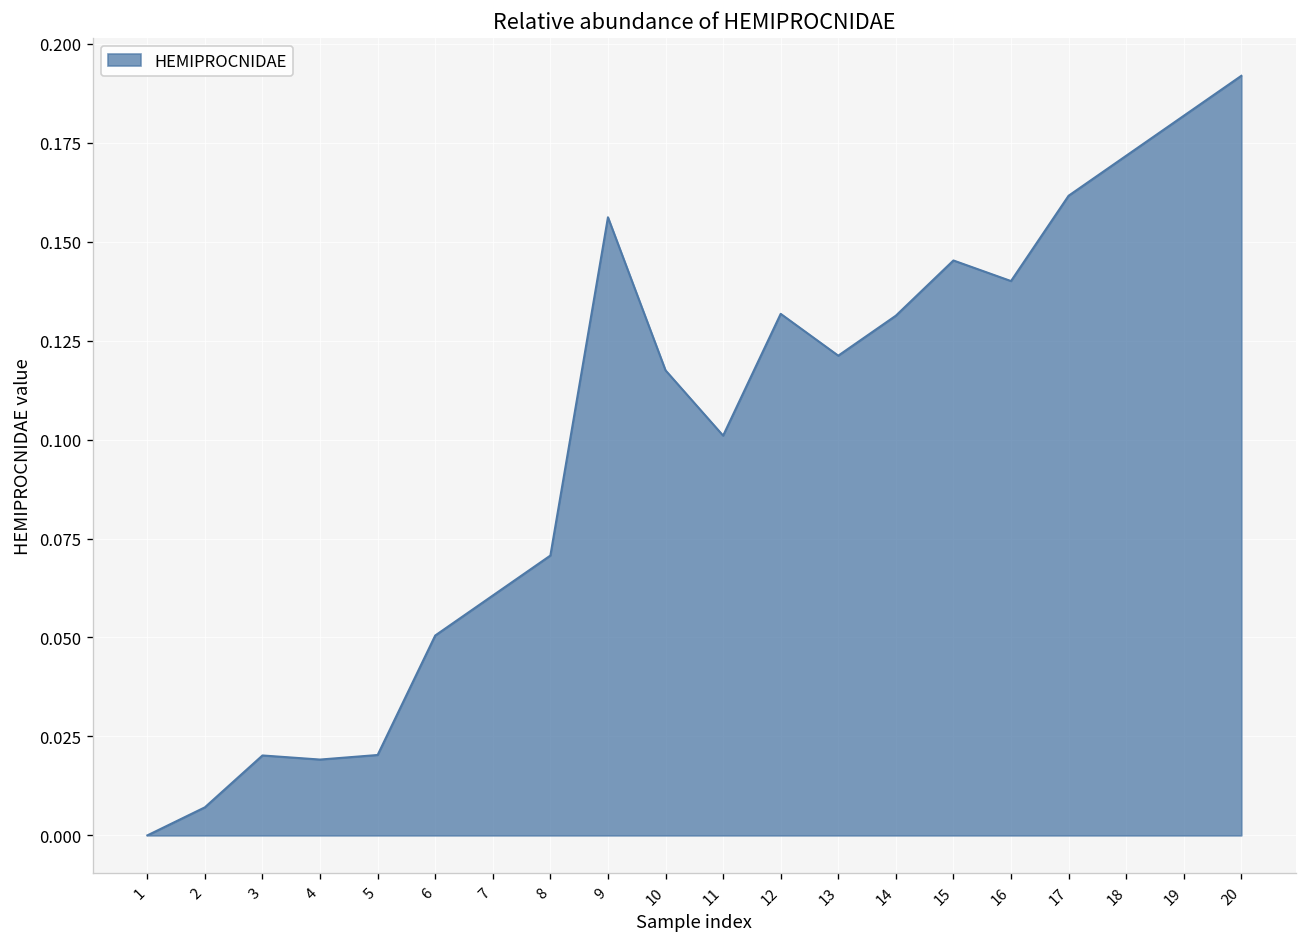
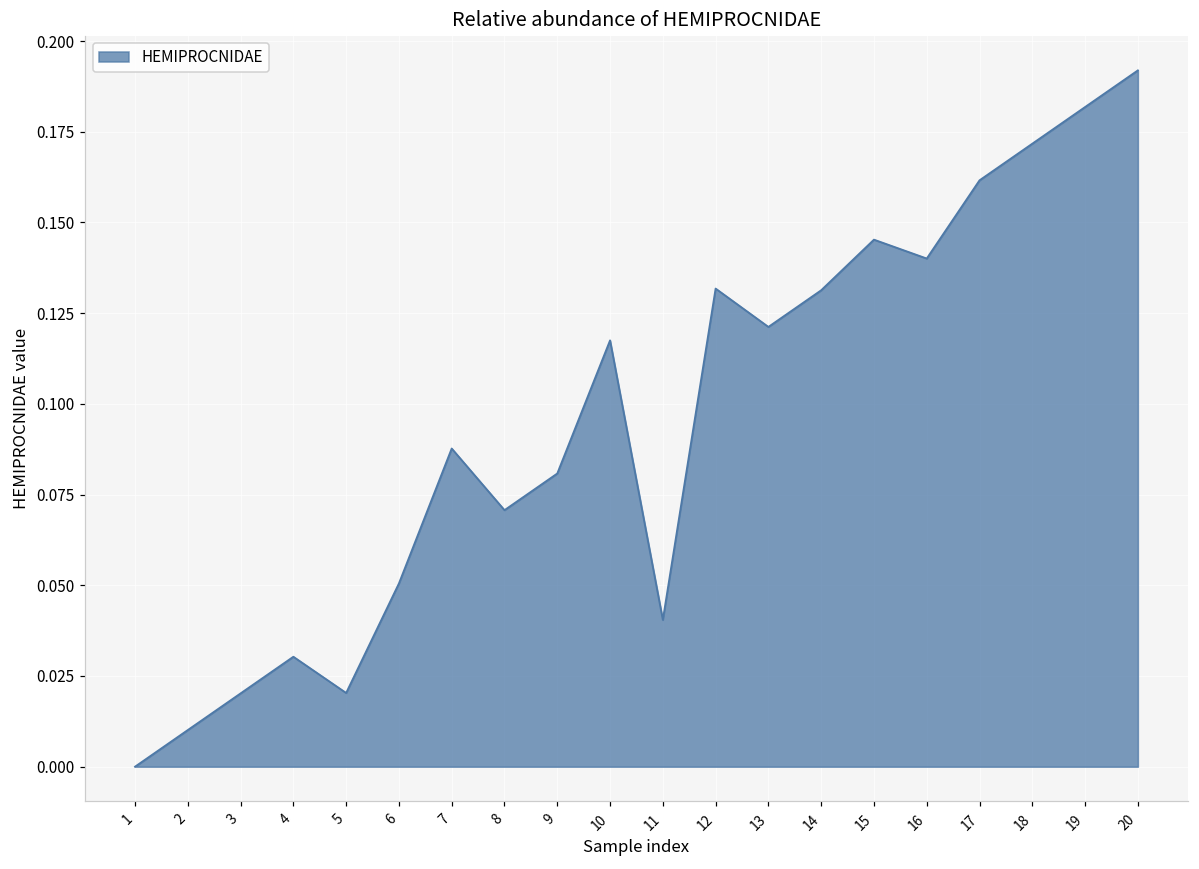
  {
    "1": 0.000,
-   "2": 0.007,
+   "2": 0.010,
    "3": 0.020,
-   "4": 0.019,
+   "4": 0.030,
    "5": 0.020,
    "6": 0.051,
-   "7": 0.061,
+   "7": 0.088,
    "8": 0.071,
-   "9": 0.156,
+   "9": 0.081,
    "10": 0.118,
-   "11": 0.101,
+   "11": 0.040,
    "12": 0.132,
    "13": 0.121,
    "14": 0.131,
    "15": 0.145,
    "16": 0.140,
    "17": 0.162,
    "18": 0.172,
    "19": 0.182,
    "20": 0.192
  }
